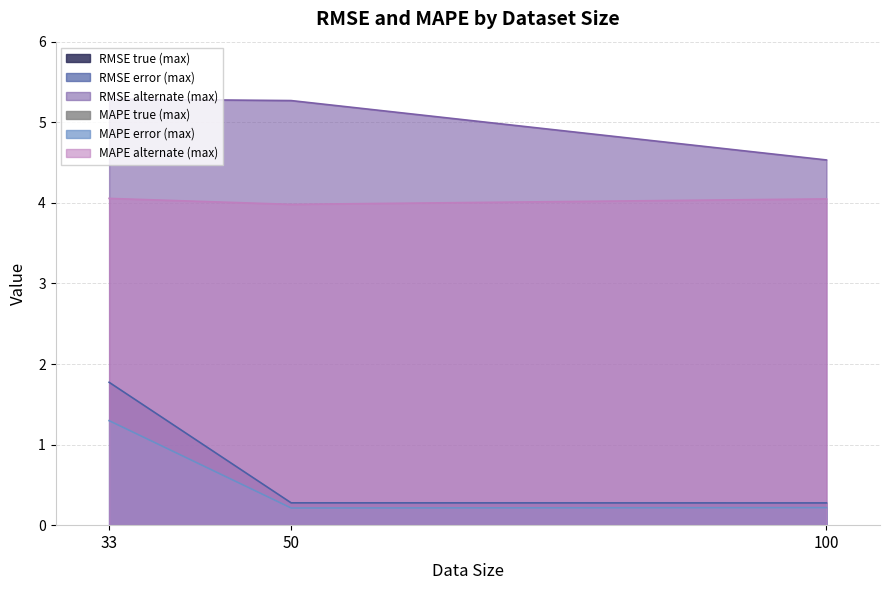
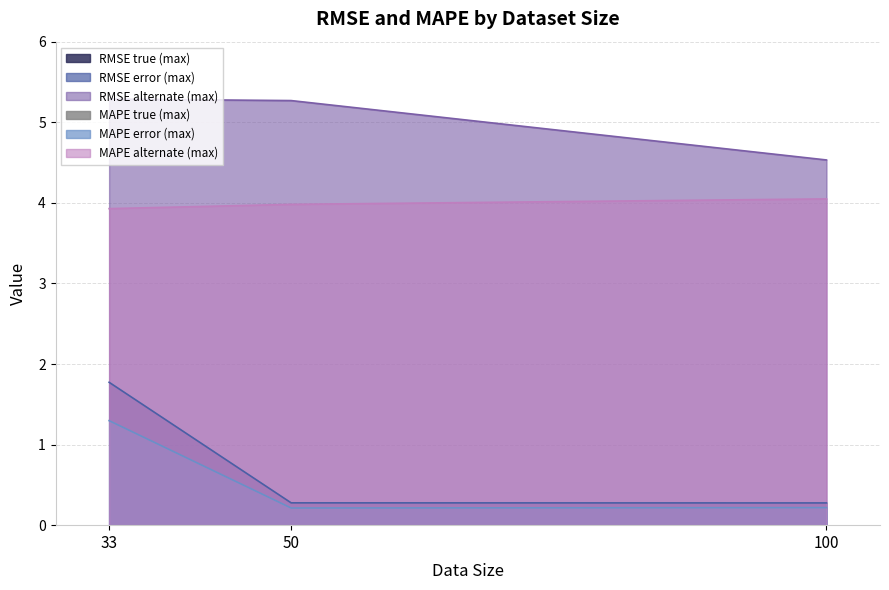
  {
    "MAPE alternate (max)": {
-     "33": 4.1,
+     "33": 3.9,
      "50": 4.0,
      "100": 4.0
    }
  }
